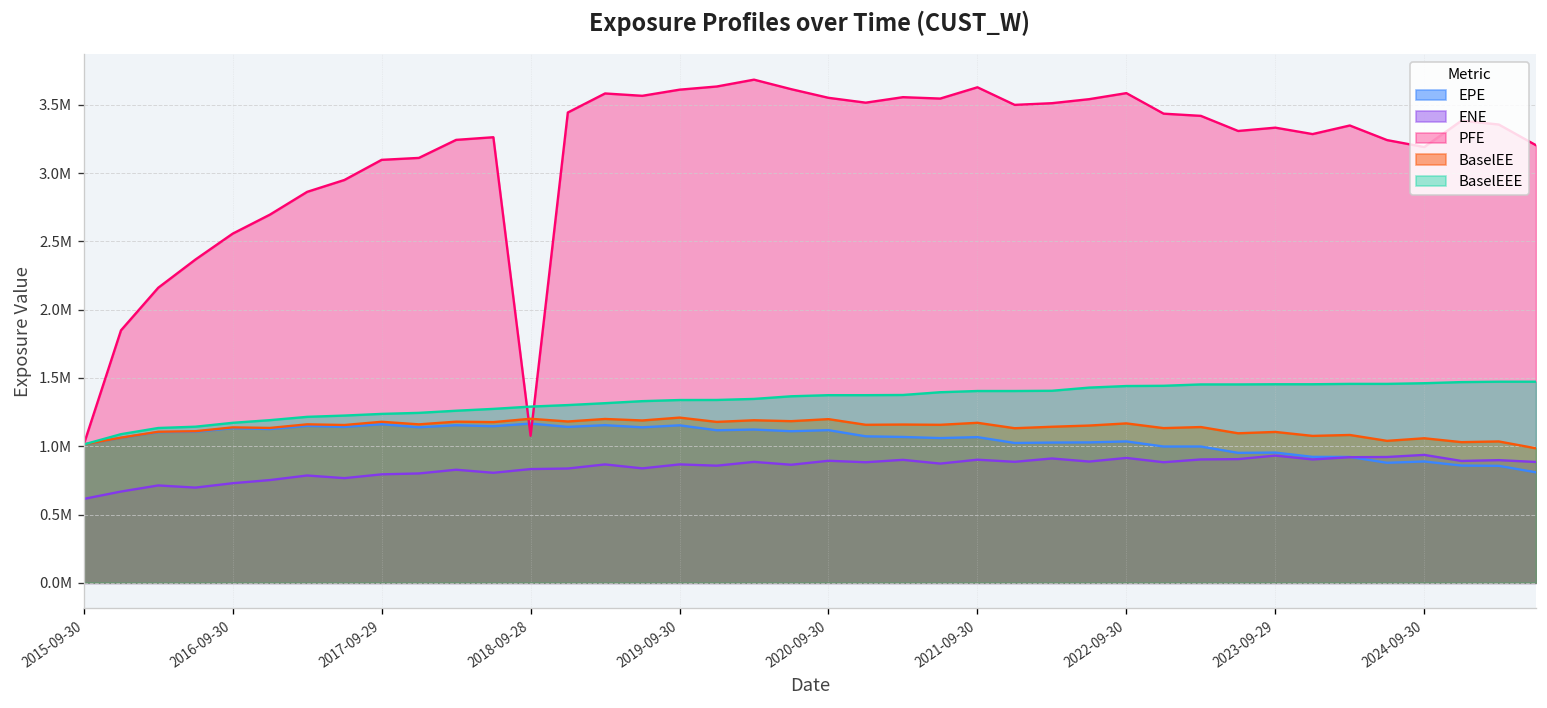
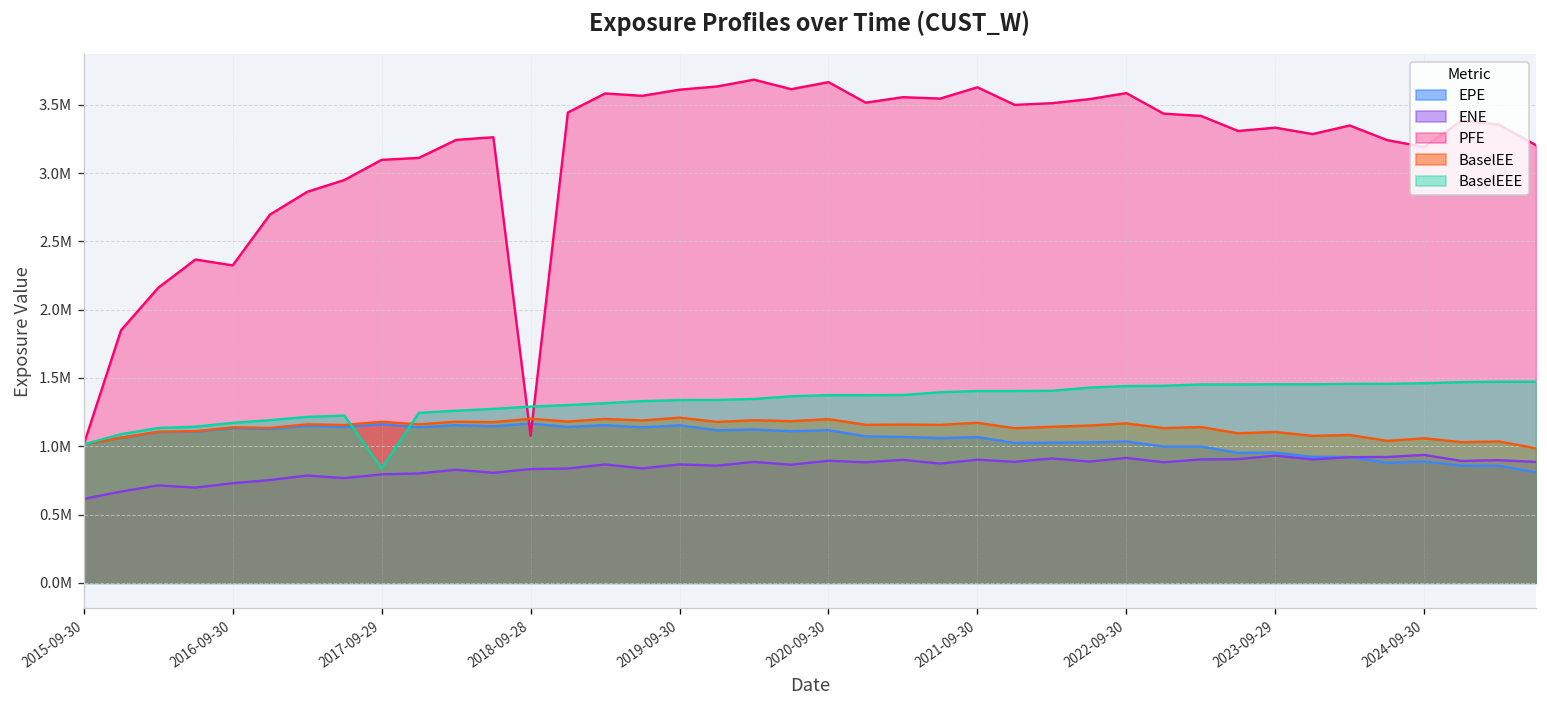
  {
    "EPE": {
      "2018-09-28": 1170000,
      "2019-09-30": 1150000,
      "2020-09-30": 1120000,
      "2021-09-30": 1070000,
      "2022-09-30": 1040000,
      "2023-09-29": 950000,
      "2024-09-30": 890000
    },
    "ENE": {
      "2015-09-30": 610000,
      "2016-09-30": 730000,
      "2017-09-29": 790000,
      "2018-09-28": 830000,
      "2019-09-30": 870000,
      "2020-09-30": 890000,
      "2021-09-30": 900000,
      "2022-09-30": 910000,
      "2023-09-29": 930000,
      "2024-09-30": 940000
    },
    "PFE": {
-     "2016-09-30": 2560000,
+     "2016-09-30": 2320000,
      "2017-09-29": 3100000,
      "2018-09-28": 1080000,
      "2019-09-30": 3610000,
-     "2020-09-30": 3550000,
+     "2020-09-30": 3670000,
      "2021-09-30": 3630000,
      "2022-09-30": 3590000,
      "2023-09-29": 3330000
    },
    "BaselEE": {
      "2018-09-28": 1200000,
      "2019-09-30": 1210000,
      "2020-09-30": 1200000,
      "2021-09-30": 1170000,
      "2022-09-30": 1170000,
      "2023-09-29": 1100000,
      "2024-09-30": 1060000
    },
    "BaselEEE": {
      "2016-09-30": 1170000,
-     "2017-09-29": 1240000,
+     "2017-09-29": 840000,
      "2018-09-28": 1290000,
      "2019-09-30": 1340000,
      "2020-09-30": 1370000,
      "2021-09-30": 1400000,
      "2022-09-30": 1440000,
      "2023-09-29": 1450000,
      "2024-09-30": 1460000
    }
  }
